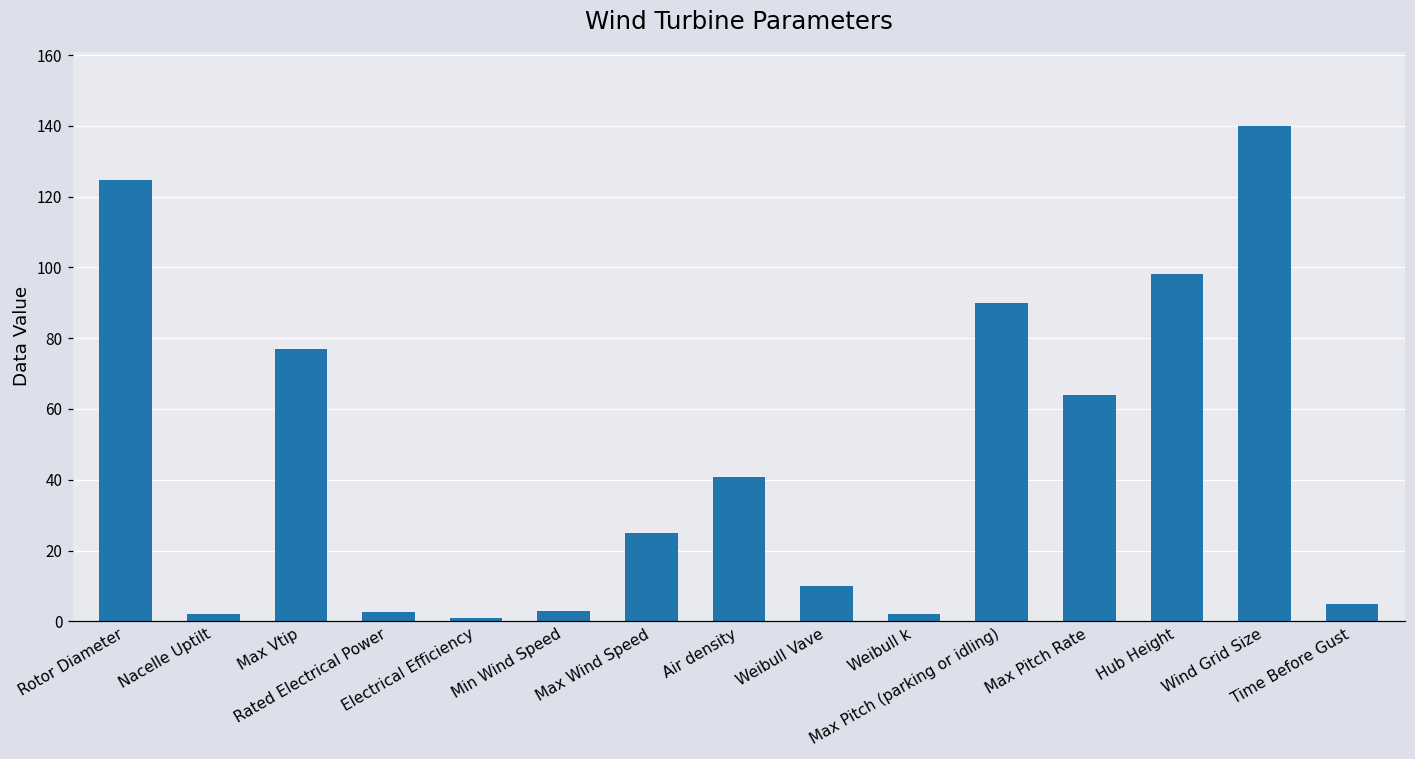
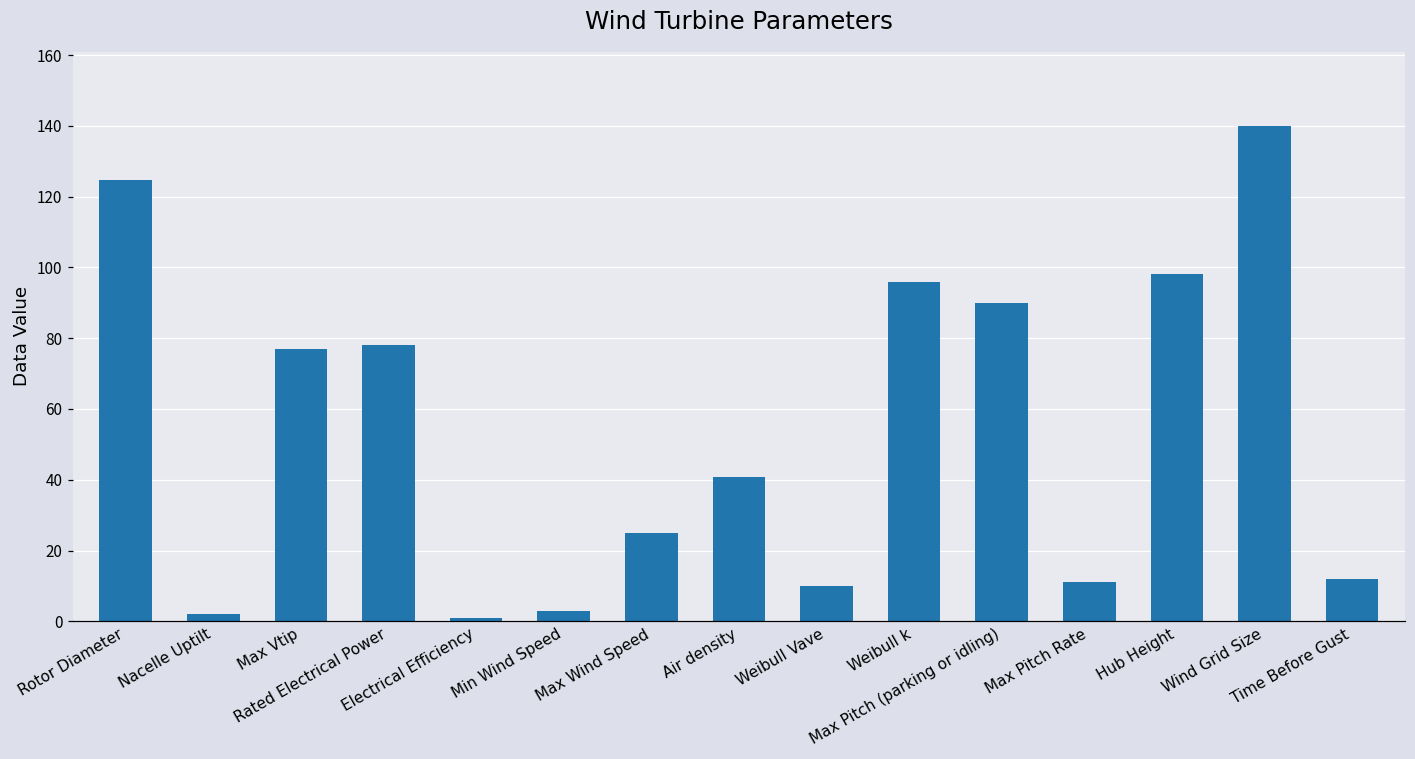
  {
    "Rotor Diameter": 125,
    "Nacelle Uptilt": 2,
    "Max Vtip": 77,
-   "Rated Electrical Power": 3,
+   "Rated Electrical Power": 78,
    "Electrical Efficiency": 1,
    "Min Wind Speed": 3,
    "Max Wind Speed": 25,
    "Air density": 41,
    "Weibull Vave": 10,
-   "Weibull k": 2,
+   "Weibull k": 96,
    "Max Pitch (parking or idling)": 90,
-   "Max Pitch Rate": 64,
+   "Max Pitch Rate": 11,
    "Hub Height": 98,
    "Wind Grid Size": 140,
-   "Time Before Gust": 5
+   "Time Before Gust": 12
  }
